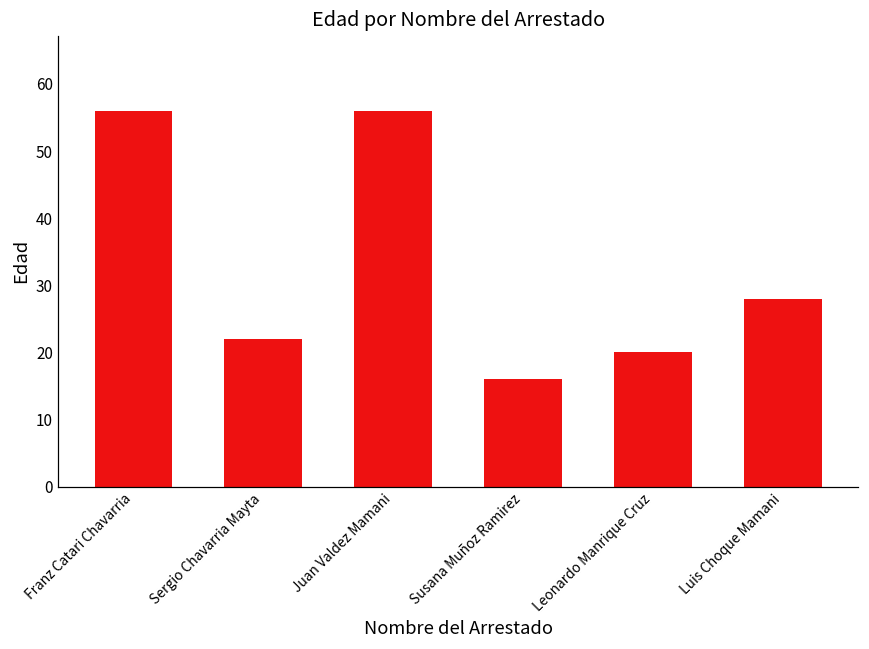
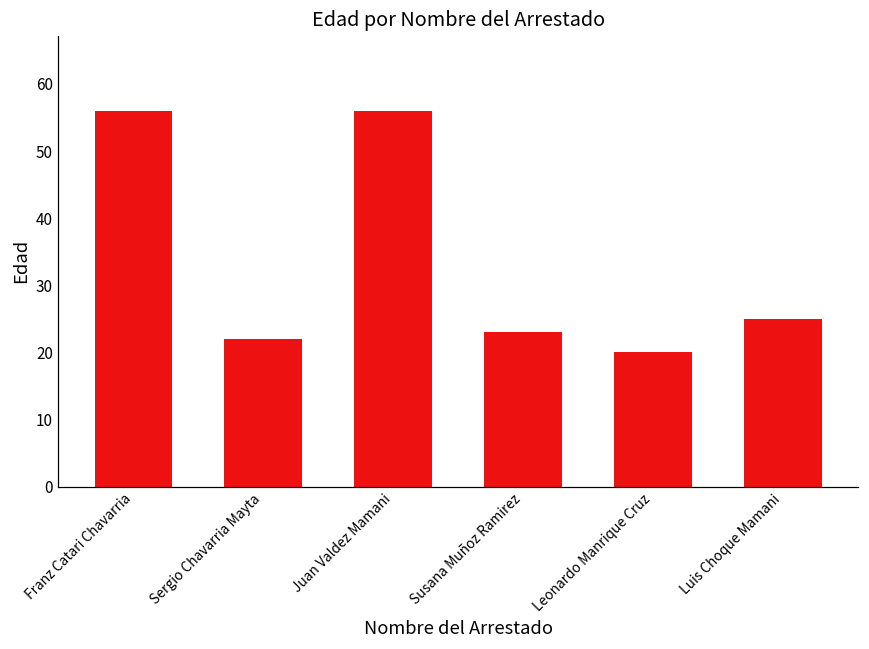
  {
    "Franz Catari Chavarria": 56,
    "Sergio Chavarria Mayta": 22,
    "Juan Valdez Mamani": 56,
-   "Susana Muñoz Ramirez": 16,
+   "Susana Muñoz Ramirez": 23,
    "Leonardo Manrique Cruz": 20,
-   "Luis Choque Mamani": 28
+   "Luis Choque Mamani": 25
  }
